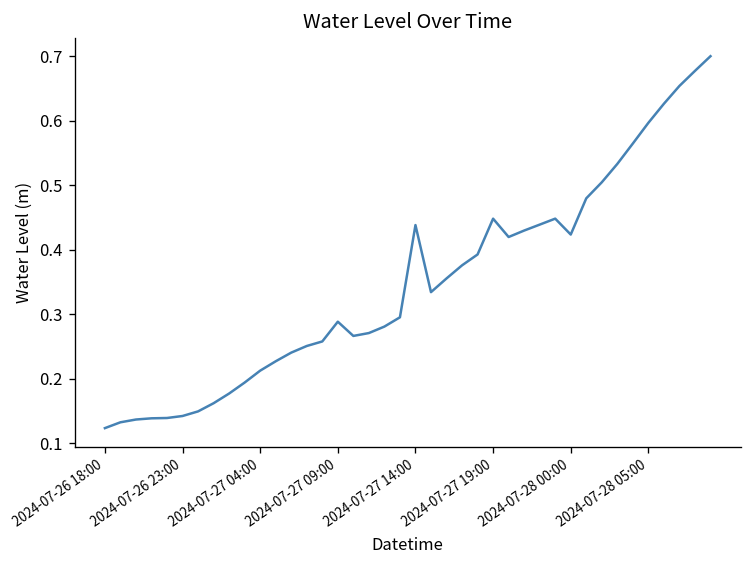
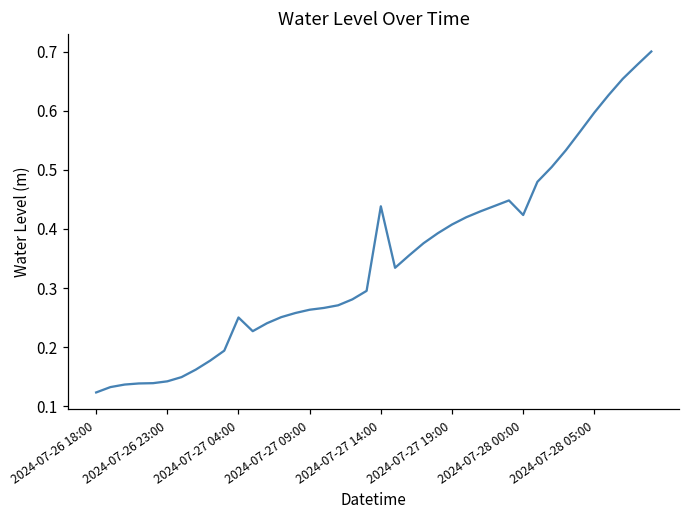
  {
    "2024-07-26 18:00": 0.12,
    "2024-07-26 23:00": 0.14,
-   "2024-07-27 04:00": 0.21,
-   "2024-07-27 09:00": 0.29,
+   "2024-07-27 04:00": 0.25,
+   "2024-07-27 09:00": 0.26,
    "2024-07-27 14:00": 0.44,
-   "2024-07-27 19:00": 0.45,
+   "2024-07-27 19:00": 0.41,
    "2024-07-28 00:00": 0.42,
    "2024-07-28 05:00": 0.60
  }
